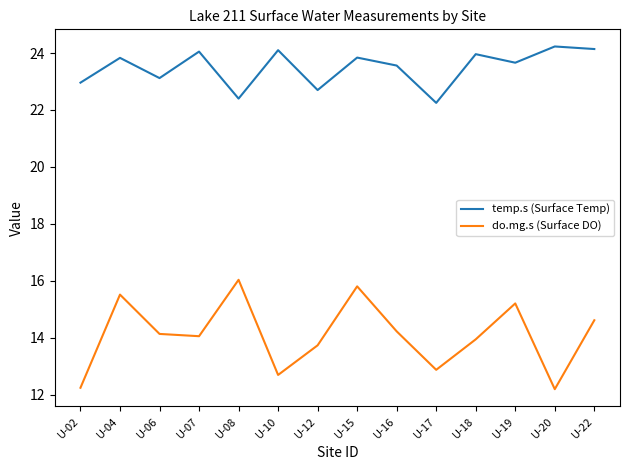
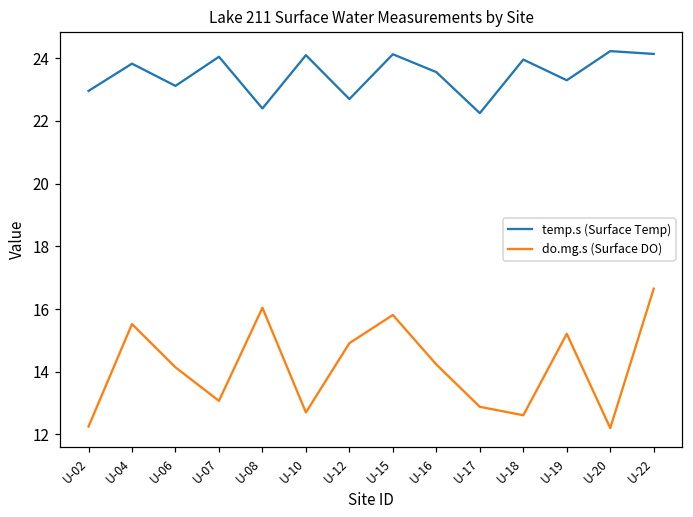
  {
    "temp.s (Surface Temp)": {
      "U-02": 23.0,
      "U-04": 23.8,
      "U-06": 23.1,
      "U-07": 24.1,
      "U-08": 22.4,
      "U-10": 24.1,
      "U-12": 22.7,
-     "U-15": 23.8,
+     "U-15": 24.1,
      "U-16": 23.6,
      "U-17": 22.3,
      "U-18": 24.0,
-     "U-19": 23.7,
+     "U-19": 23.3,
      "U-20": 24.2,
      "U-22": 24.1
    },
    "do.mg.s (Surface DO)": {
      "U-02": 12.3,
      "U-04": 15.5,
      "U-06": 14.1,
-     "U-07": 14.1,
+     "U-07": 13.1,
      "U-08": 16.0,
      "U-10": 12.7,
-     "U-12": 13.7,
+     "U-12": 14.9,
      "U-15": 15.8,
      "U-16": 14.2,
      "U-17": 12.9,
-     "U-18": 14.0,
+     "U-18": 12.6,
      "U-19": 15.2,
      "U-20": 12.2,
-     "U-22": 14.6
+     "U-22": 16.7
    }
  }
